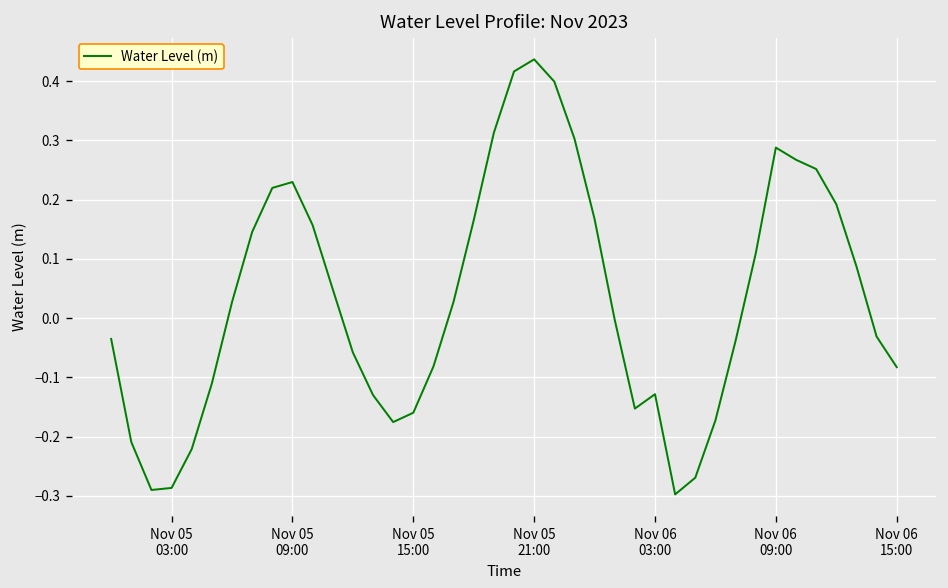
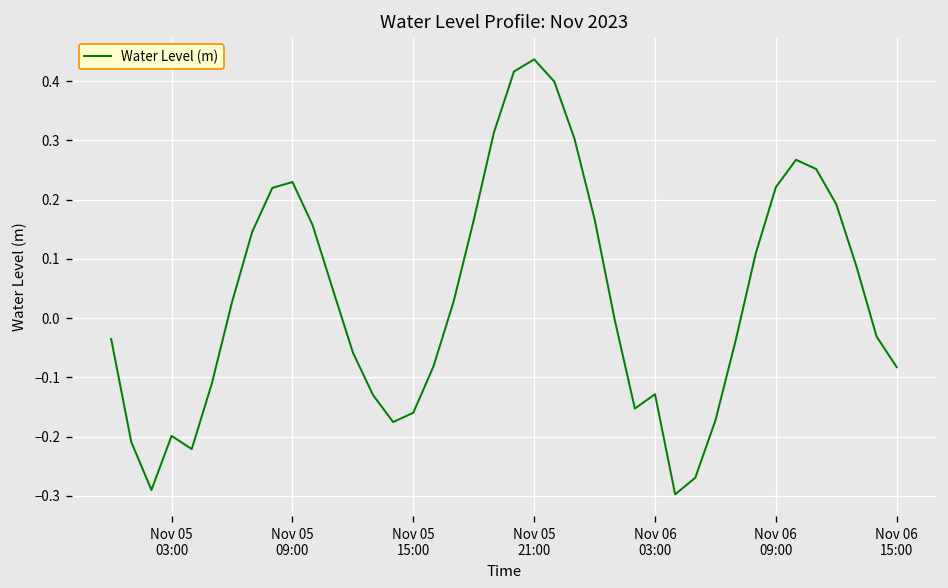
  {
-   "Nov 05 03:00": -0.29,
+   "Nov 05 03:00": -0.20,
    "Nov 05 09:00": 0.23,
    "Nov 05 15:00": -0.16,
    "Nov 05 21:00": 0.44,
    "Nov 06 03:00": -0.13,
-   "Nov 06 09:00": 0.29,
+   "Nov 06 09:00": 0.22,
    "Nov 06 15:00": -0.08
  }
